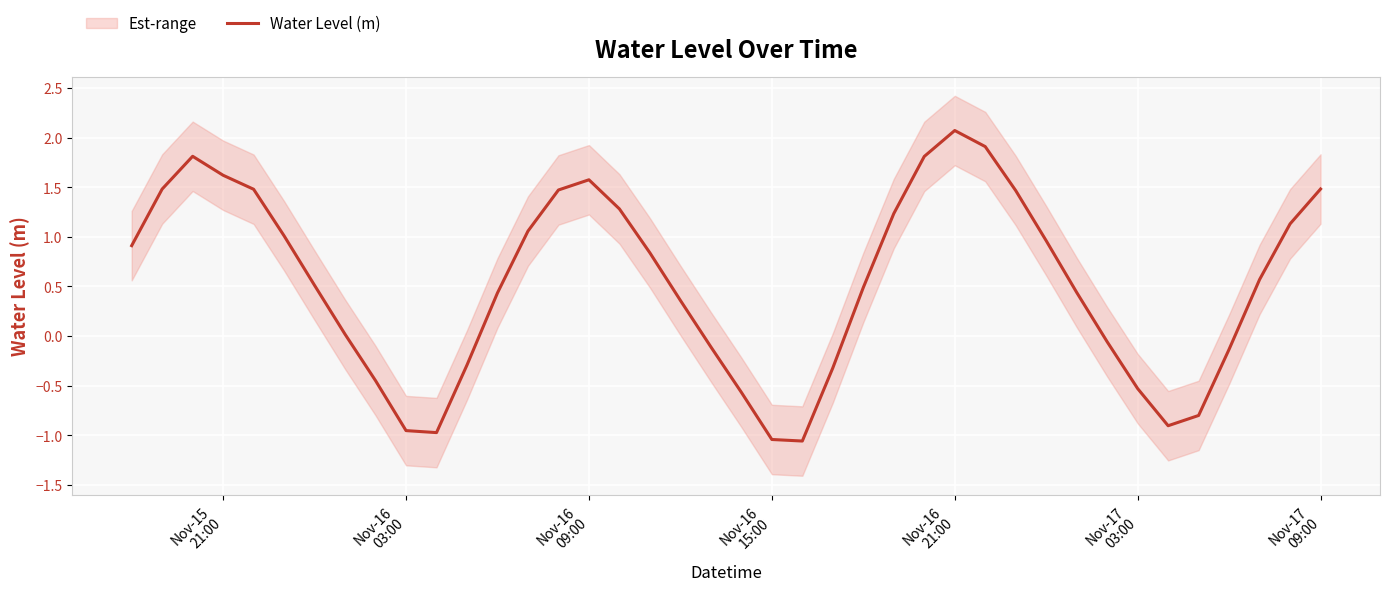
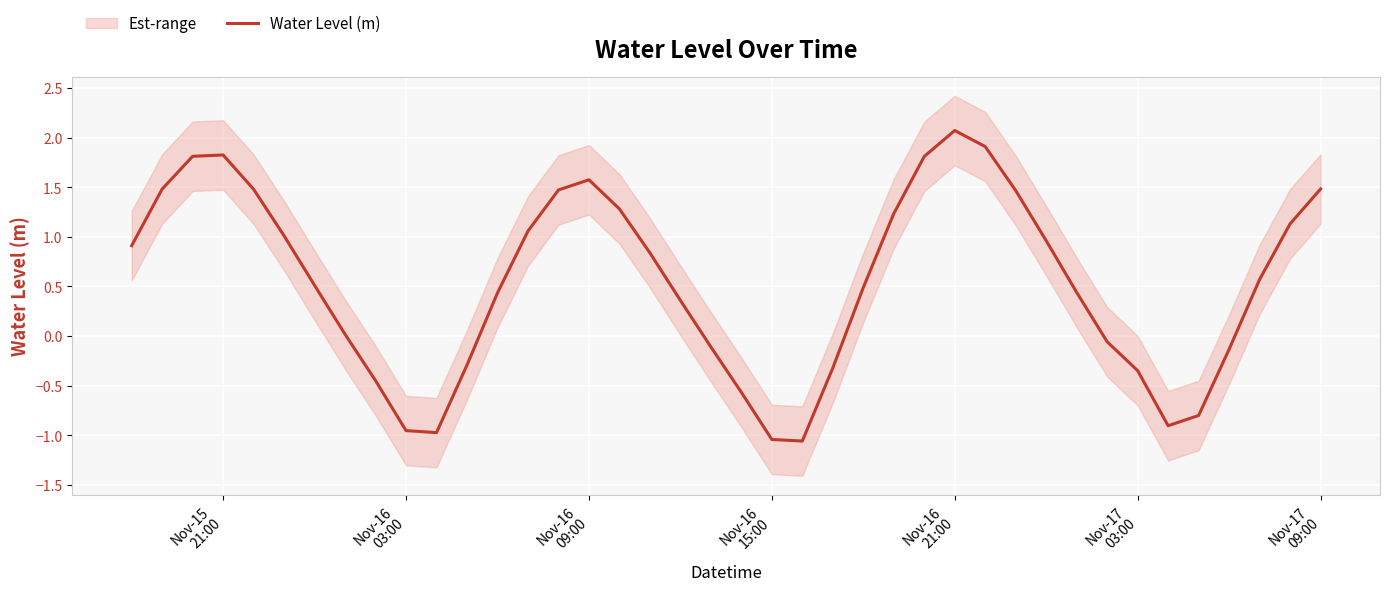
  {
    "Water Level (m)": {
-     "Nov-15 21:00": 1.6,
+     "Nov-15 21:00": 1.8,
      "Nov-16 03:00": -1.0,
      "Nov-16 09:00": 1.6,
      "Nov-16 15:00": -1.0,
      "Nov-16 21:00": 2.1,
-     "Nov-17 03:00": -0.5,
+     "Nov-17 03:00": -0.3,
      "Nov-17 09:00": 1.5
    }
  }
